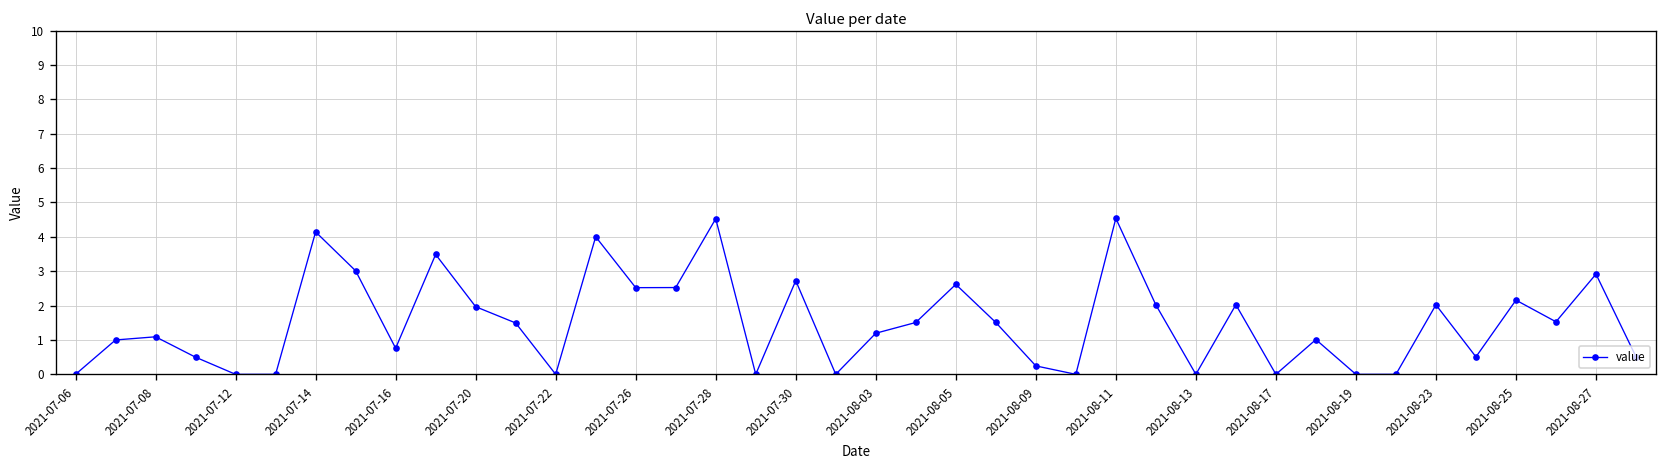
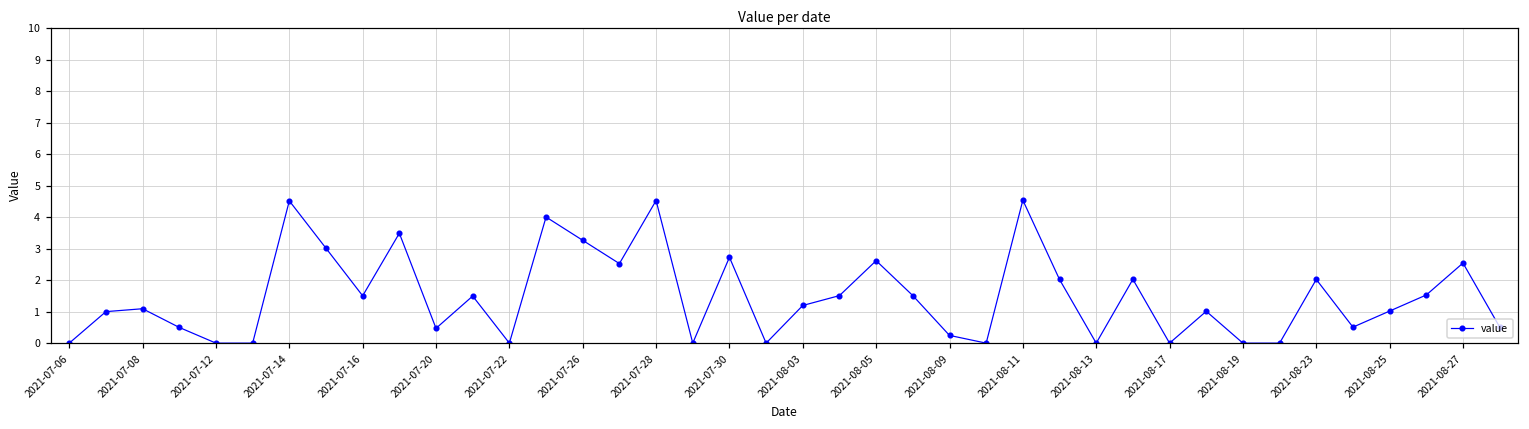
  {
    "2021-07-06": 0.0,
    "2021-07-08": 1.1,
    "2021-07-12": 0.0,
-   "2021-07-14": 4.1,
-   "2021-07-16": 0.8,
-   "2021-07-20": 2.0,
+   "2021-07-14": 4.5,
+   "2021-07-16": 1.5,
+   "2021-07-20": 0.5,
    "2021-07-22": 0.0,
-   "2021-07-26": 2.5,
+   "2021-07-26": 3.3,
    "2021-07-28": 4.5,
    "2021-07-30": 2.7,
    "2021-08-03": 1.2,
    "2021-08-05": 2.6,
    "2021-08-09": 0.2,
    "2021-08-11": 4.5,
    "2021-08-13": 0.0,
    "2021-08-17": 0.0,
    "2021-08-19": 0.0,
    "2021-08-23": 2.0,
-   "2021-08-25": 2.2,
-   "2021-08-27": 2.9
+   "2021-08-25": 1.0,
+   "2021-08-27": 2.5
  }
